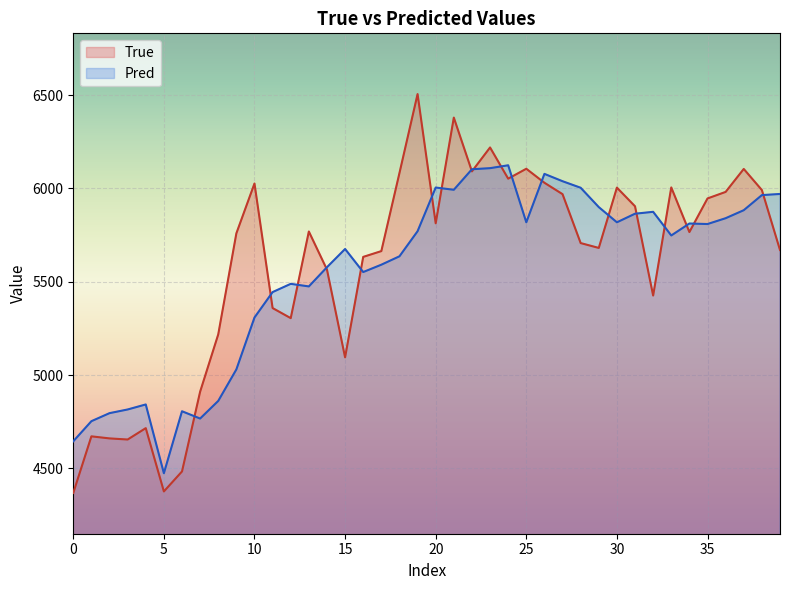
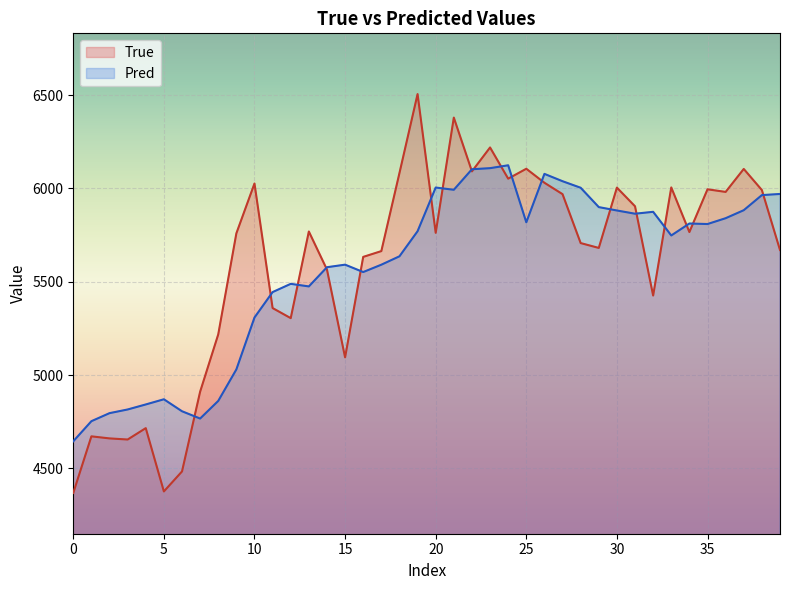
  {
    "True": {
      "0": 4370,
      "5": 4380,
      "10": 6030,
      "15": 5100,
-     "20": 5810,
+     "20": 5760,
      "25": 6110,
      "30": 6000,
-     "35": 5950
+     "35": 6000
    },
    "Pred": {
      "0": 4650,
-     "5": 4470,
+     "5": 4870,
      "10": 5310,
-     "15": 5680,
+     "15": 5590,
      "20": 6000,
      "25": 5820,
-     "30": 5820,
+     "30": 5880,
      "35": 5810
    }
  }
